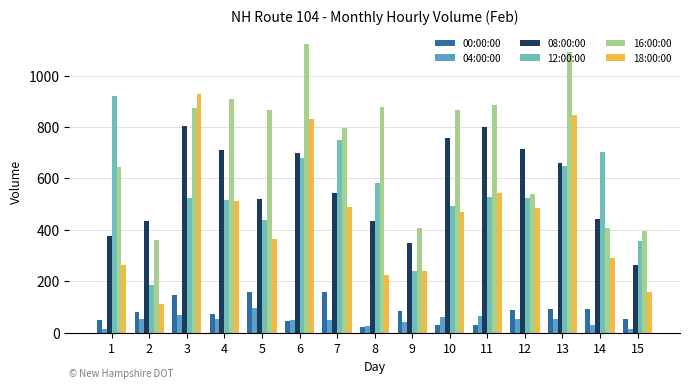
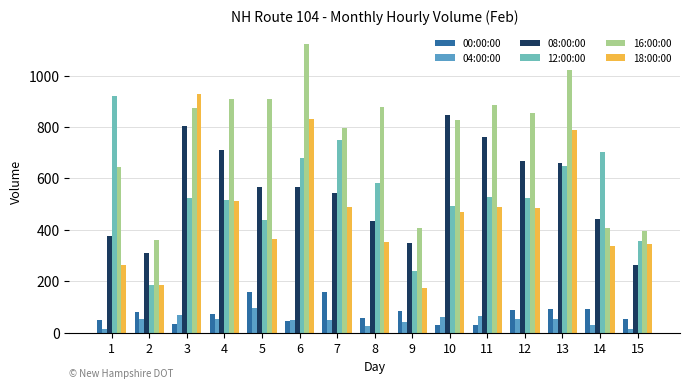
  {
    "00:00:00": {
      "1": 50,
      "2": 80,
-     "3": 150,
+     "3": 30,
      "4": 70,
      "5": 160,
      "6": 50,
      "7": 160,
-     "8": 20,
+     "8": 60,
      "9": 90,
      "10": 30,
      "11": 30,
      "12": 90,
      "13": 90,
      "14": 90,
      "15": 50
    },
    "08:00:00": {
      "1": 380,
-     "2": 430,
+     "2": 310,
      "3": 800,
      "4": 710,
-     "5": 520,
-     "6": 700,
+     "5": 570,
+     "6": 570,
      "7": 550,
      "8": 440,
      "9": 350,
-     "10": 760,
-     "11": 800,
-     "12": 710,
+     "10": 850,
+     "11": 760,
+     "12": 670,
      "13": 660,
      "14": 440,
      "15": 260
    },
    "16:00:00": {
      "1": 640,
      "2": 360,
      "3": 880,
      "4": 910,
-     "5": 870,
+     "5": 910,
      "6": 1120,
      "7": 800,
      "8": 880,
      "9": 410,
-     "10": 870,
+     "10": 830,
      "11": 890,
-     "12": 540,
-     "13": 1090,
+     "12": 860,
+     "13": 1020,
      "14": 410,
      "15": 400
    },
    "18:00:00": {
      "1": 260,
-     "2": 110,
+     "2": 190,
      "3": 930,
      "4": 510,
      "5": 370,
      "6": 830,
      "7": 490,
-     "8": 220,
-     "9": 240,
+     "8": 350,
+     "9": 170,
      "10": 470,
-     "11": 540,
+     "11": 490,
      "12": 490,
-     "13": 850,
-     "14": 290,
-     "15": 160
+     "13": 790,
+     "14": 340,
+     "15": 350
    }
  }
